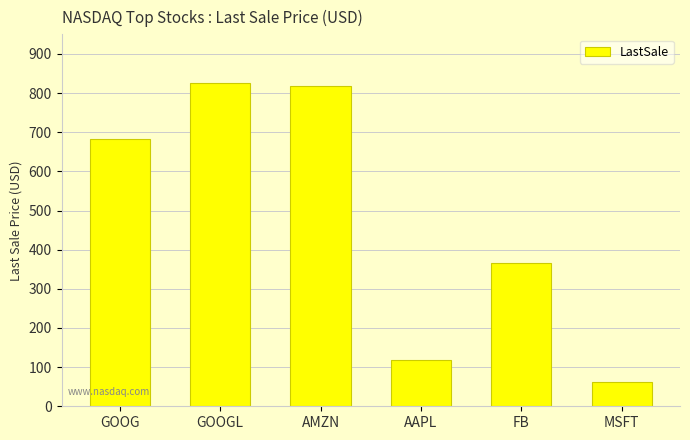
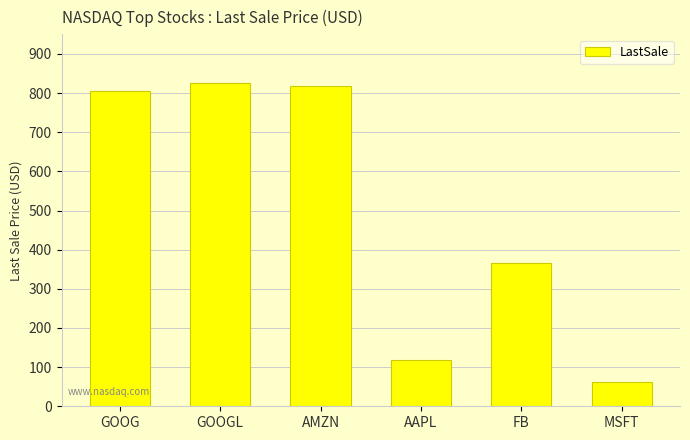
  {
-   "GOOG": 680,
+   "GOOG": 810,
    "GOOGL": 830,
    "AMZN": 820,
    "AAPL": 120,
    "FB": 370,
    "MSFT": 60
  }
